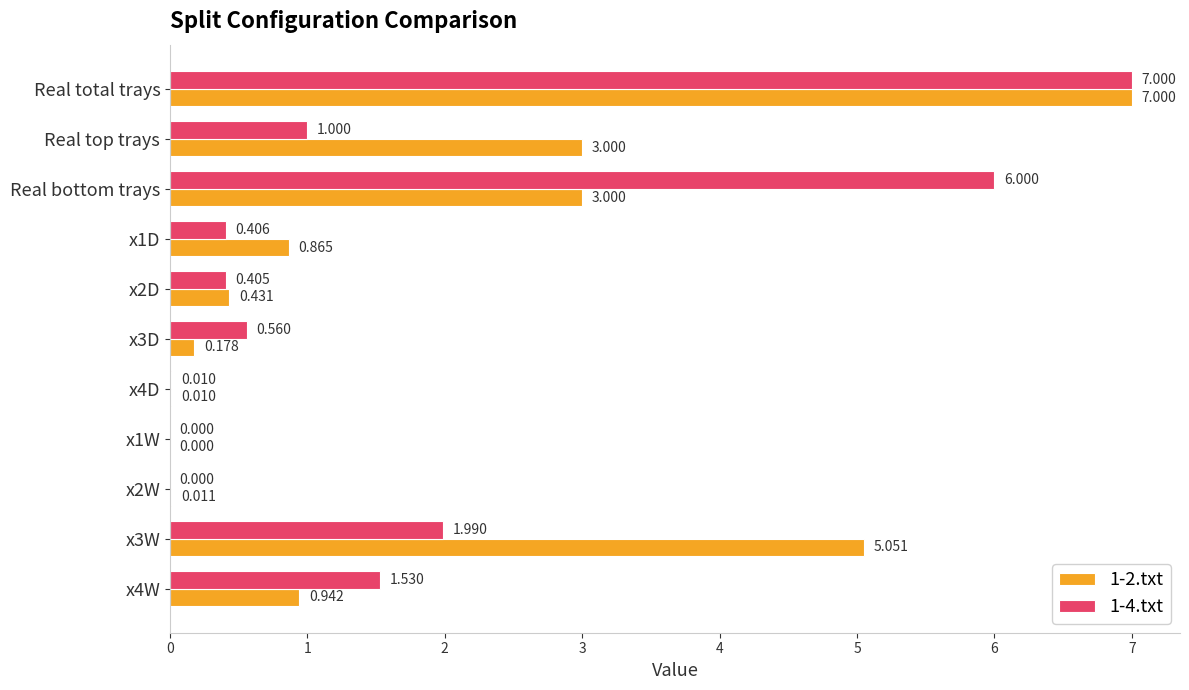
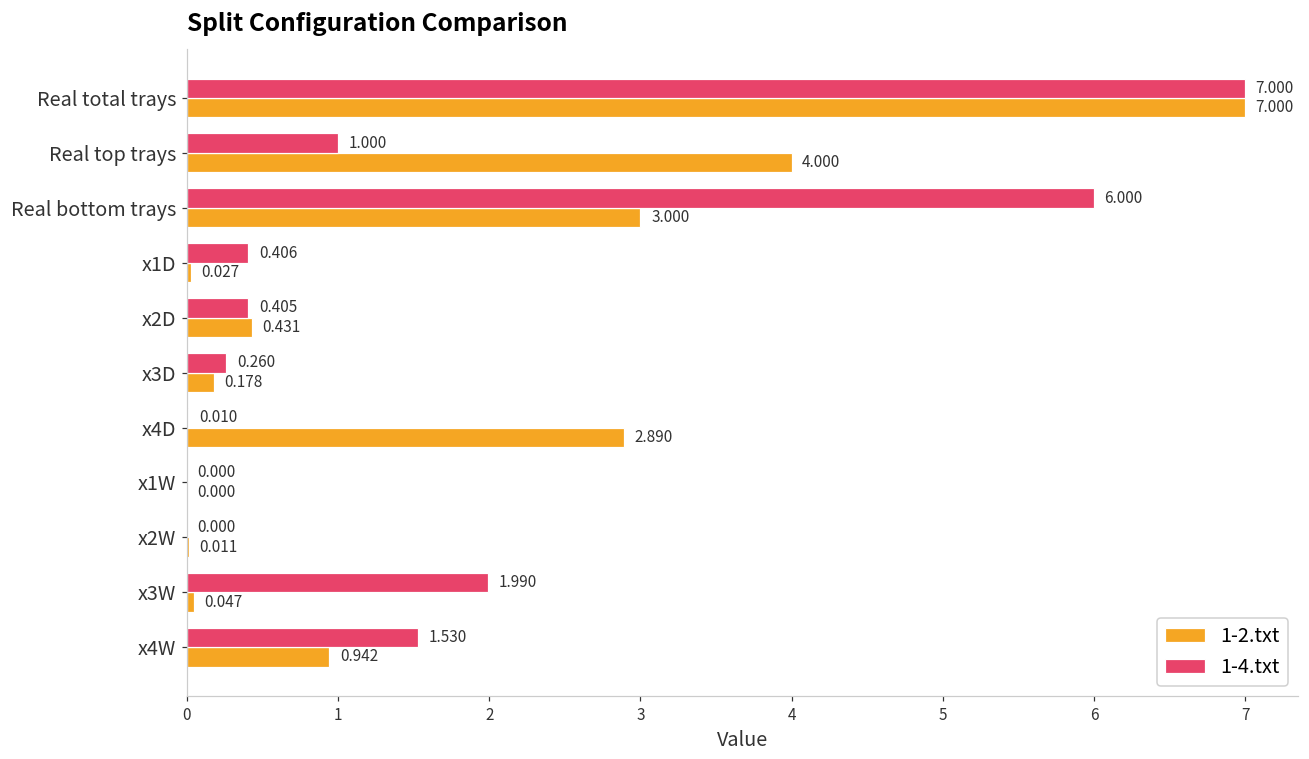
  {
    "1-2.txt": {
      "Real total trays": 7.000,
-     "Real top trays": 3.000,
+     "Real top trays": 4.000,
      "Real bottom trays": 3.000,
-     "x1D": 0.865,
+     "x1D": 0.027,
      "x2D": 0.431,
      "x3D": 0.178,
-     "x4D": 0.010,
+     "x4D": 2.890,
      "x1W": 0.000,
      "x2W": 0.011,
-     "x3W": 5.051,
+     "x3W": 0.047,
      "x4W": 0.942
    },
    "1-4.txt": {
      "Real total trays": 7.000,
      "Real top trays": 1.000,
      "Real bottom trays": 6.000,
      "x1D": 0.406,
      "x2D": 0.405,
-     "x3D": 0.560,
+     "x3D": 0.260,
      "x4D": 0.010,
      "x1W": 0.000,
      "x2W": 0.000,
      "x3W": 1.990,
      "x4W": 1.530
    }
  }
